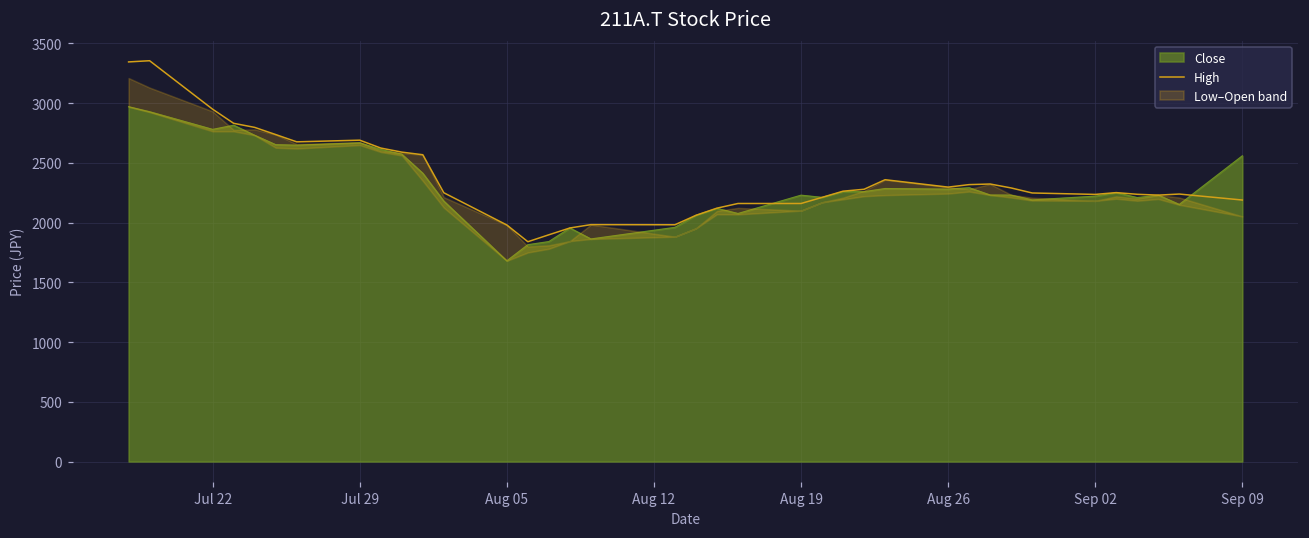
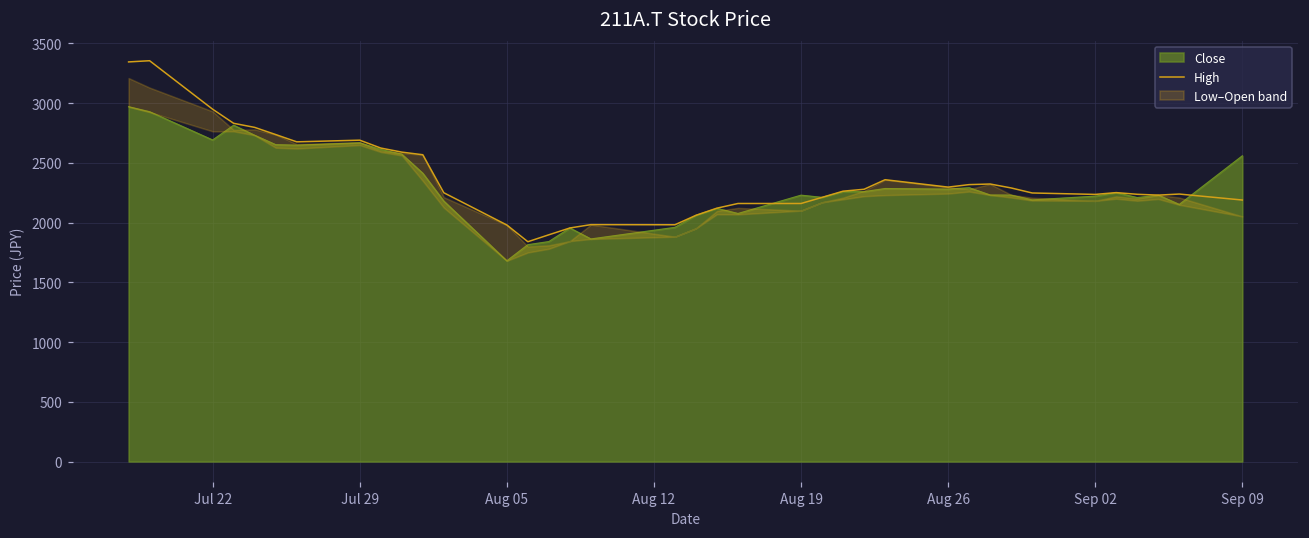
  {
    "Close": {
-     "Jul 22": 2780,
+     "Jul 22": 2690,
      "Aug 05": 1680,
      "Aug 19": 2230,
      "Sep 09": 2560
    }
  }
